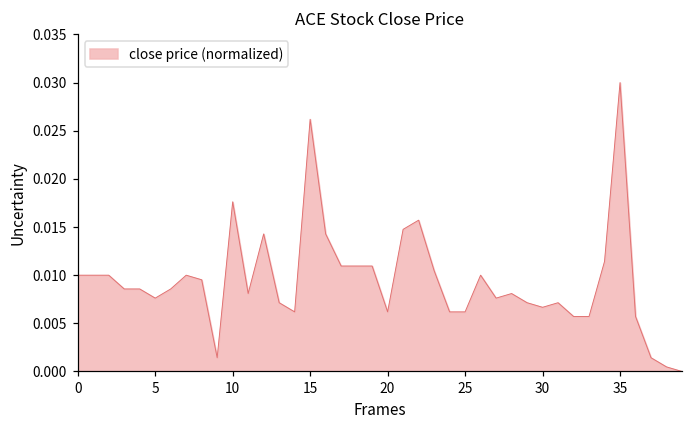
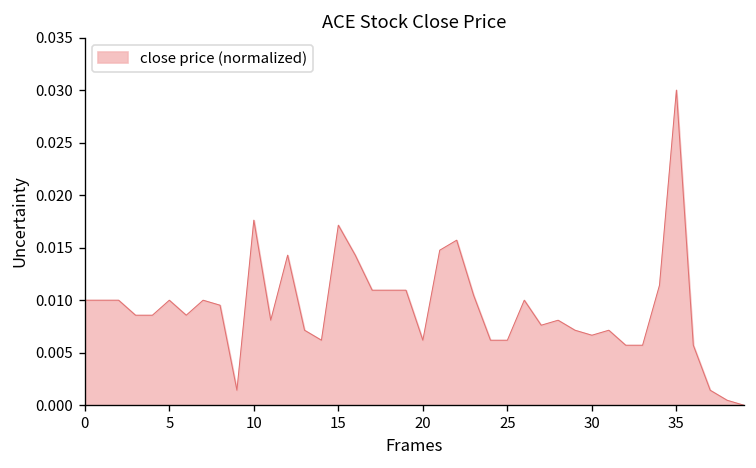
  {
    "0": 0.010,
-   "5": 0.008,
+   "5": 0.010,
    "10": 0.018,
-   "15": 0.026,
+   "15": 0.017,
    "20": 0.006,
    "25": 0.006,
    "30": 0.007,
    "35": 0.030
  }
